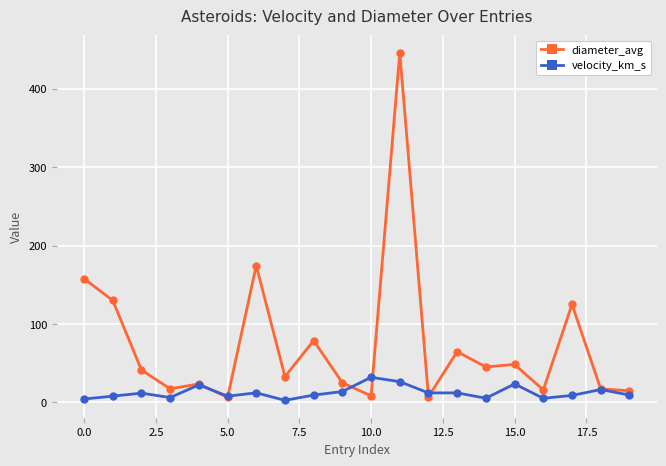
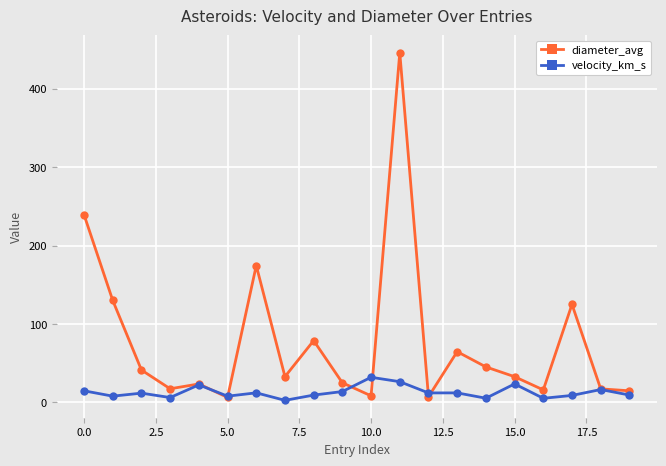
  {
    "diameter_avg": {
-     "0.0": 160,
+     "0.0": 240,
      "10.0": 10,
-     "15.0": 50
+     "15.0": 30
    },
    "velocity_km_s": {
-     "0.0": 0,
+     "0.0": 10,
      "10.0": 30,
      "15.0": 20
    }
  }
